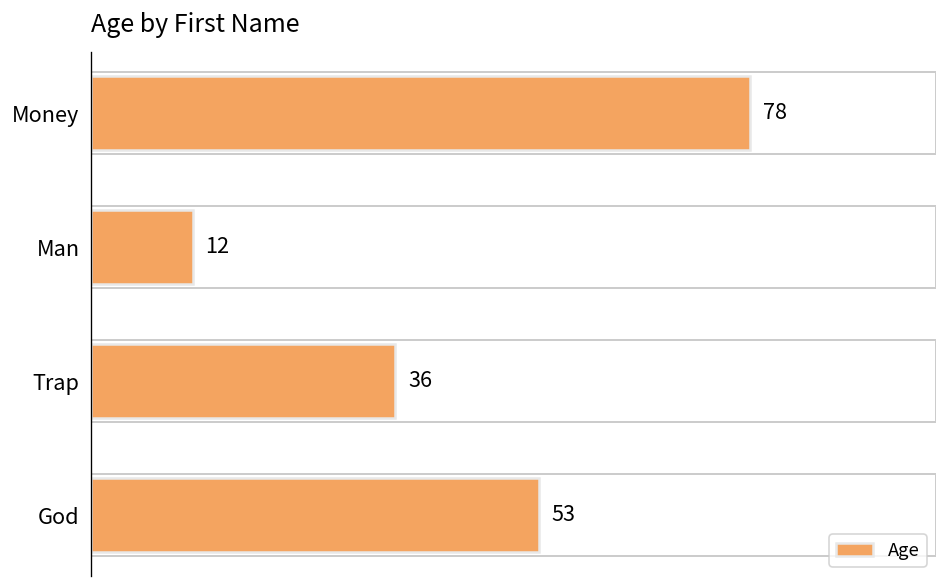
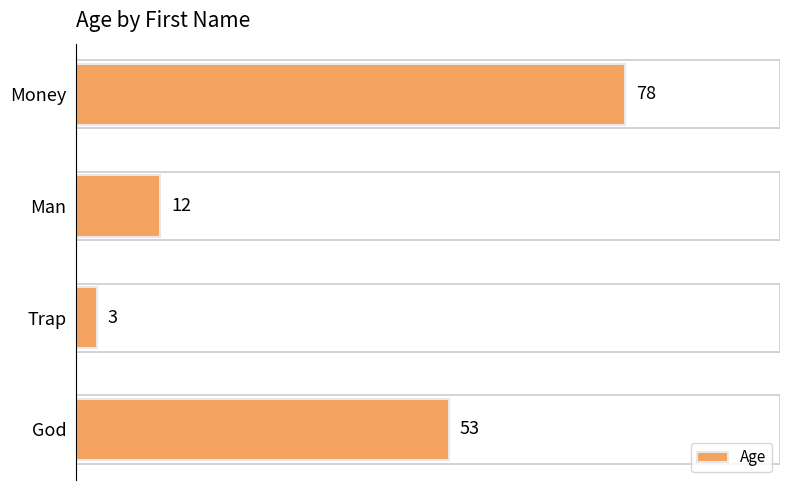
  {
    "Money": 78,
    "Man": 12,
-   "Trap": 36,
+   "Trap": 3,
    "God": 53
  }
